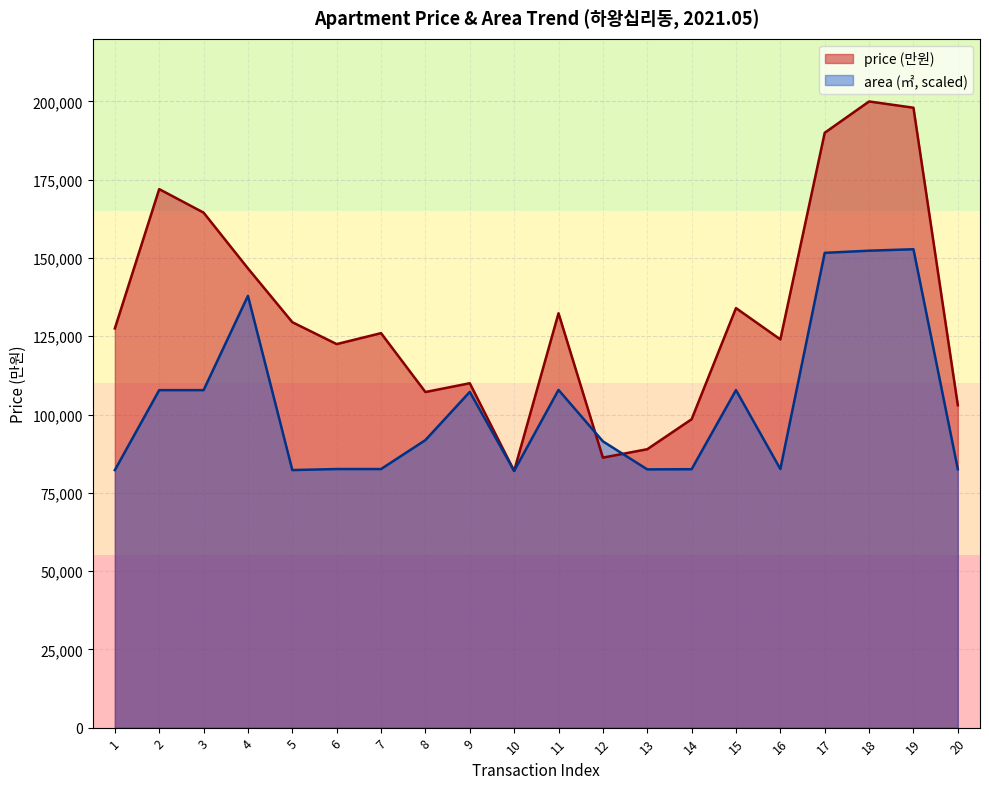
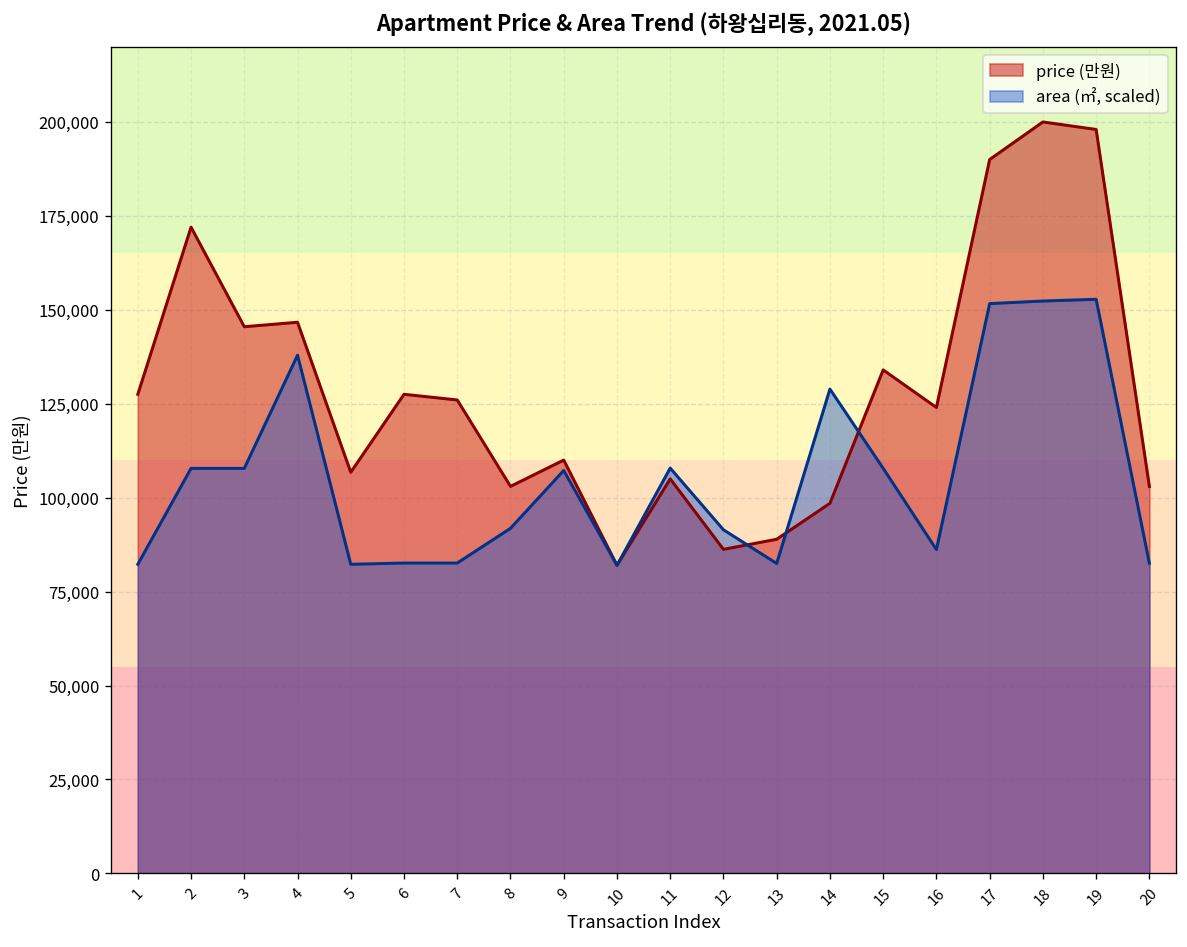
  {
    "price (만원)": {
      "1": "128,000",
      "2": "172,000",
-     "3": "165,000",
+     "3": "145,000",
      "4": "147,000",
-     "5": "130,000",
-     "6": "123,000",
+     "5": "107,000",
+     "6": "128,000",
      "7": "126,000",
-     "8": "107,000",
+     "8": "103,000",
      "9": "110,000",
-     "11": "132,000",
+     "11": "105,000",
      "12": "86,000",
      "13": "89,000",
      "14": "99,000",
      "15": "134,000",
      "16": "124,000",
      "17": "190,000",
      "18": "200,000",
      "19": "198,000",
      "20": "103,000"
    },
    "area (㎡, scaled)": {
      "1": "82,000",
      "2": "108,000",
      "3": "108,000",
      "4": "138,000",
      "5": "82,000",
      "6": "83,000",
      "7": "83,000",
      "8": "92,000",
      "9": "107,000",
      "11": "108,000",
      "12": "91,000",
      "13": "82,000",
-     "14": "83,000",
+     "14": "129,000",
      "15": "108,000",
-     "16": "83,000",
+     "16": "86,000",
      "17": "152,000",
      "18": "152,000",
      "19": "153,000",
      "20": "83,000"
    }
  }
